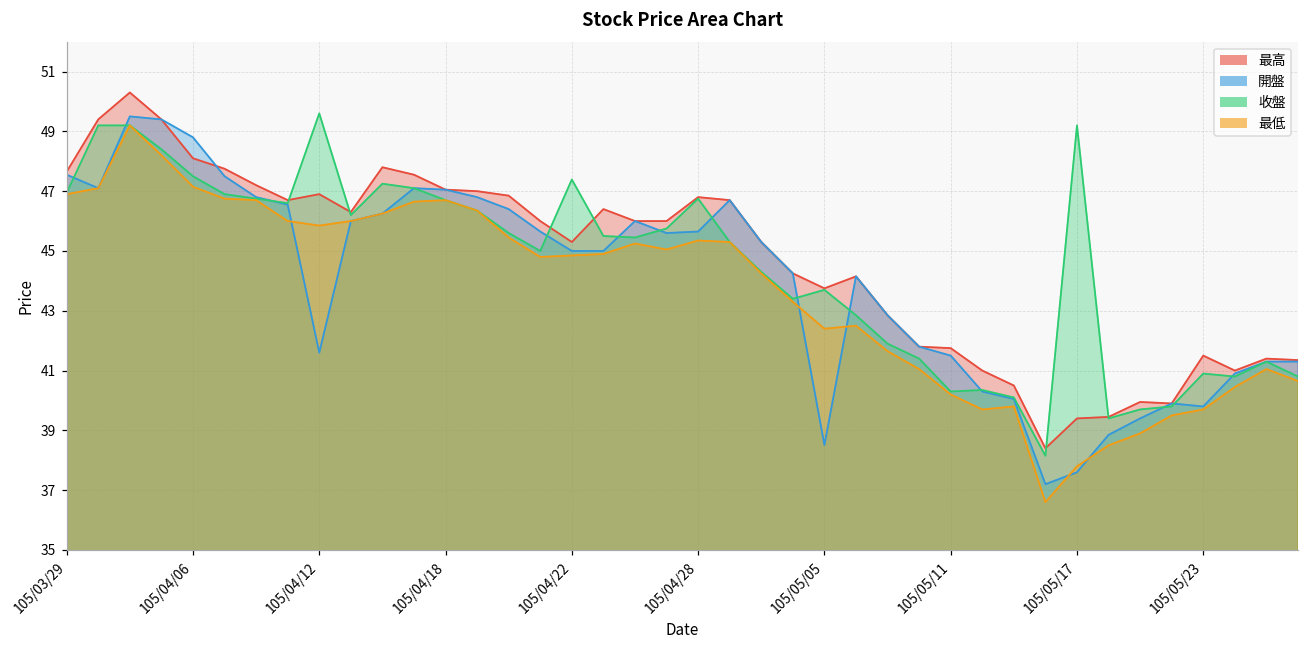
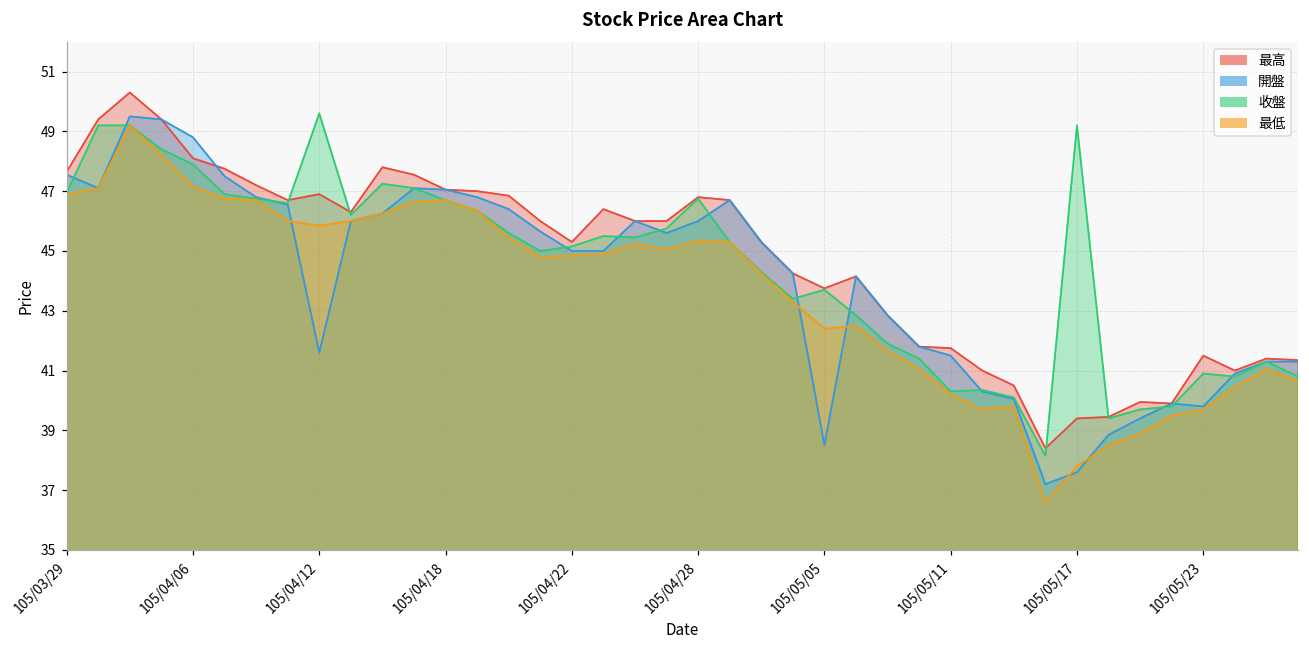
  {
    "開盤": {
      "105/03/29": 47.6,
      "105/04/06": 48.8,
      "105/04/12": 41.6,
      "105/04/22": 45.0,
-     "105/04/28": 45.7,
+     "105/04/28": 46.0,
      "105/05/05": 38.5,
      "105/05/11": 41.5,
      "105/05/17": 37.6,
      "105/05/23": 39.8
    },
    "收盤": {
-     "105/04/06": 47.5,
+     "105/04/06": 47.9,
      "105/04/12": 49.6,
-     "105/04/22": 47.4,
+     "105/04/22": 45.2,
      "105/05/11": 40.3,
      "105/05/17": 49.2,
      "105/05/23": 40.9
    }
  }
